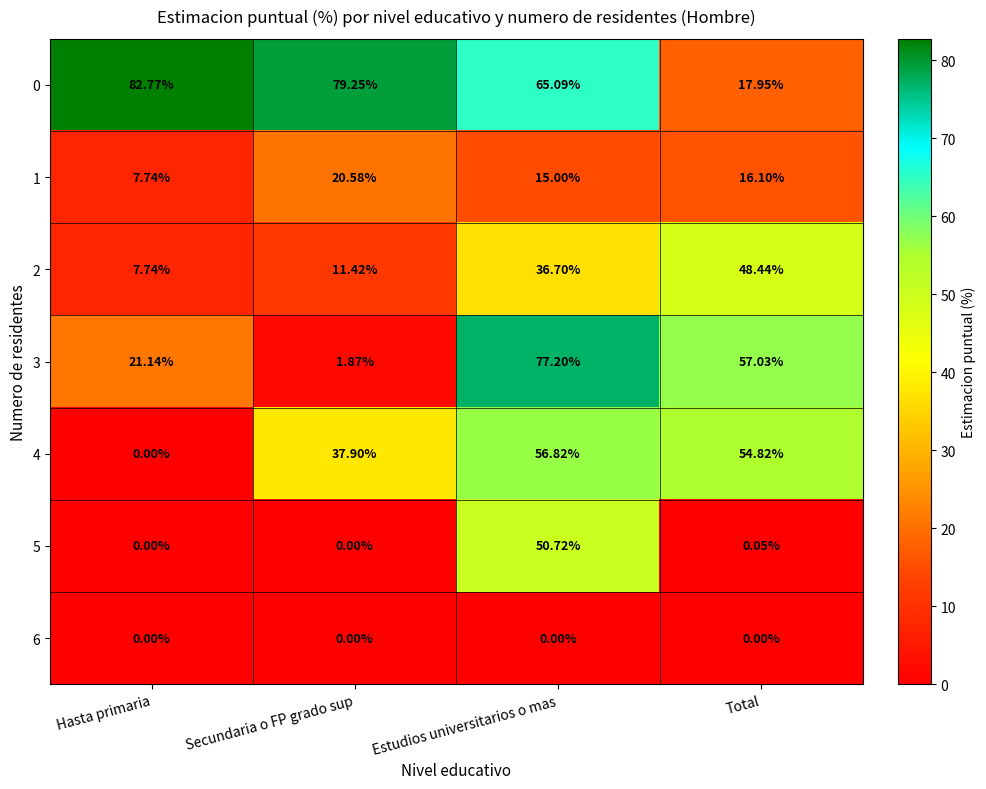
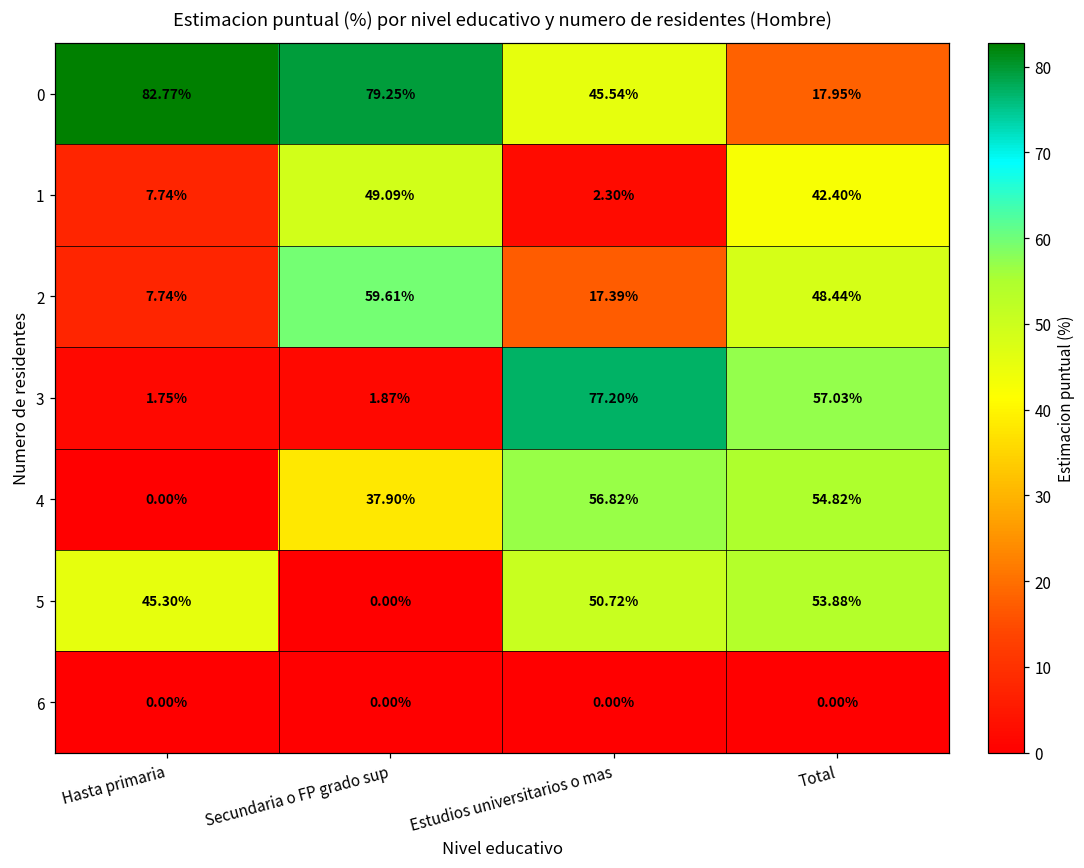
  {
    "0": {
      "Hasta primaria": "82.77%",
      "Secundaria o FP grado sup": "79.25%",
-     "Estudios universitarios o mas": "65.09%",
+     "Estudios universitarios o mas": "45.54%",
      "Total": "17.95%"
    },
    "1": {
      "Hasta primaria": "7.74%",
-     "Secundaria o FP grado sup": "20.58%",
-     "Estudios universitarios o mas": "15.00%",
-     "Total": "16.10%"
+     "Secundaria o FP grado sup": "49.09%",
+     "Estudios universitarios o mas": "2.30%",
+     "Total": "42.40%"
    },
    "2": {
      "Hasta primaria": "7.74%",
-     "Secundaria o FP grado sup": "11.42%",
-     "Estudios universitarios o mas": "36.70%",
+     "Secundaria o FP grado sup": "59.61%",
+     "Estudios universitarios o mas": "17.39%",
      "Total": "48.44%"
    },
    "3": {
-     "Hasta primaria": "21.14%",
+     "Hasta primaria": "1.75%",
      "Secundaria o FP grado sup": "1.87%",
      "Estudios universitarios o mas": "77.20%",
      "Total": "57.03%"
    },
    "4": {
      "Hasta primaria": "0.00%",
      "Secundaria o FP grado sup": "37.90%",
      "Estudios universitarios o mas": "56.82%",
      "Total": "54.82%"
    },
    "5": {
-     "Hasta primaria": "0.00%",
+     "Hasta primaria": "45.30%",
      "Secundaria o FP grado sup": "0.00%",
      "Estudios universitarios o mas": "50.72%",
-     "Total": "0.05%"
+     "Total": "53.88%"
    },
    "6": {
      "Hasta primaria": "0.00%",
      "Secundaria o FP grado sup": "0.00%",
      "Estudios universitarios o mas": "0.00%",
      "Total": "0.00%"
    }
  }
